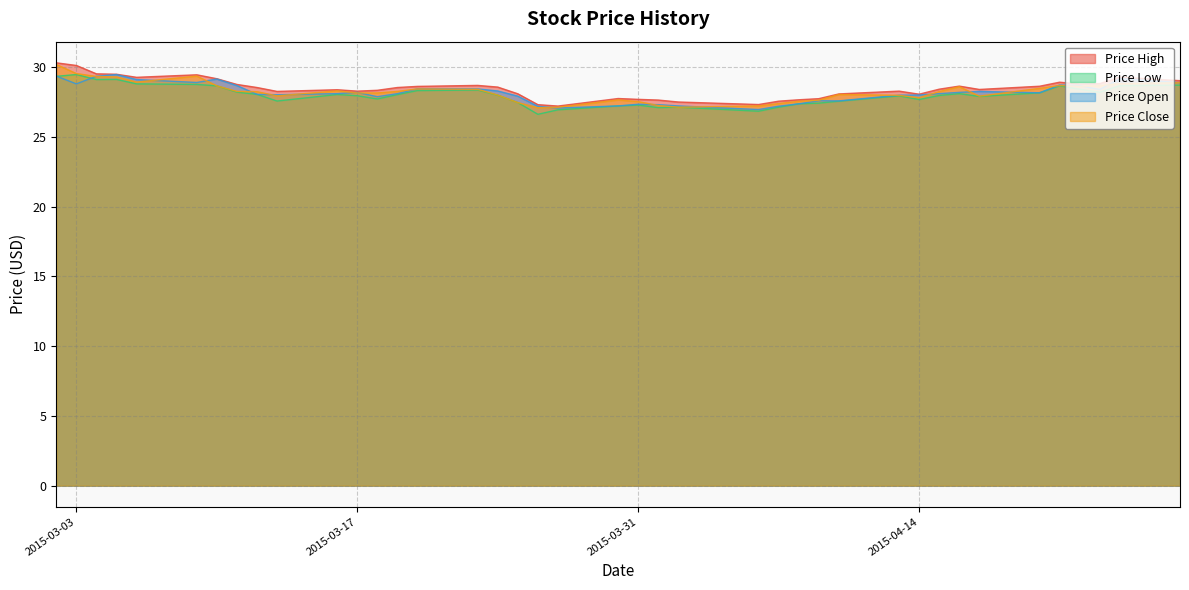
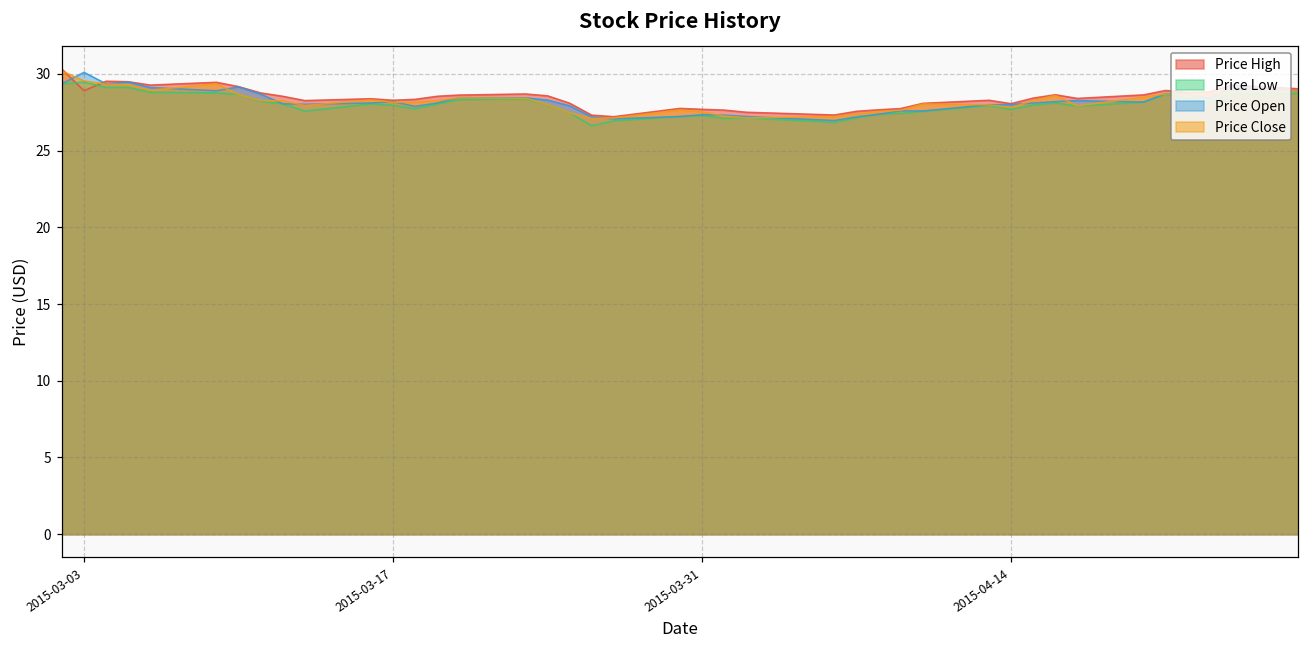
  {
    "Price High": {
-     "2015-03-03": 30.1
+     "2015-03-03": 28.9
    },
    "Price Low": {
      "2015-03-17": 28.0
    },
    "Price Open": {
-     "2015-03-03": 28.8
+     "2015-03-03": 30.1
    }
  }
